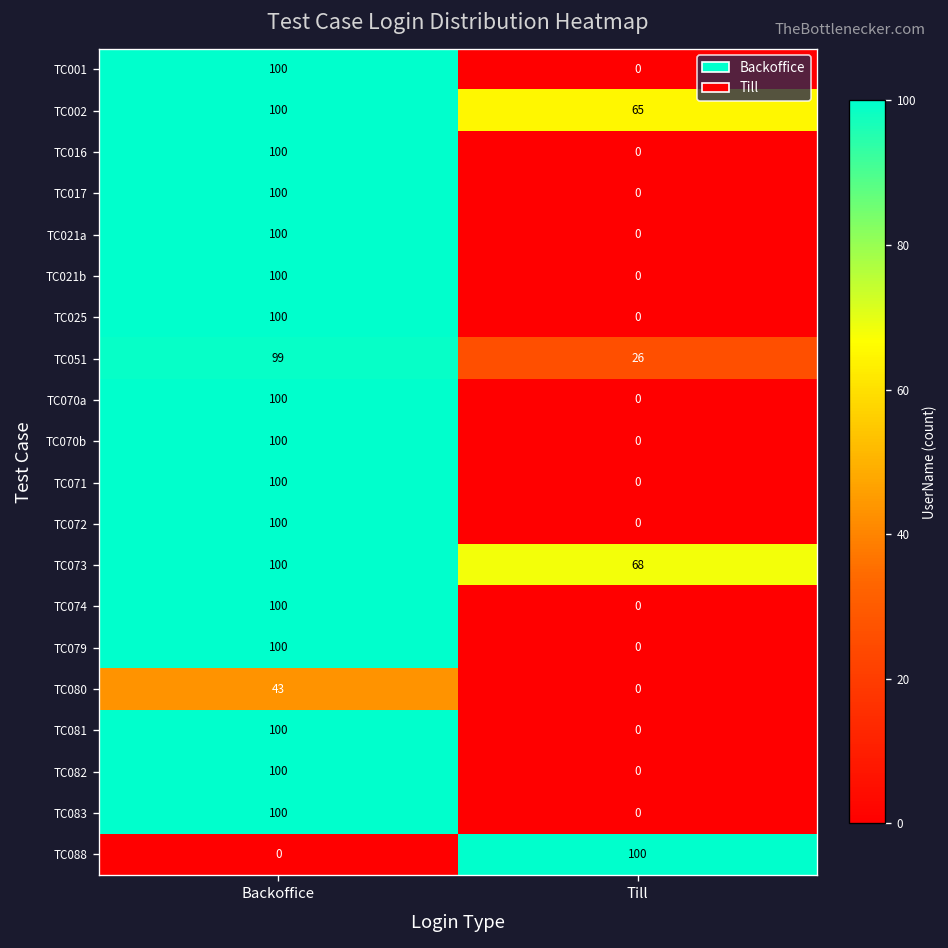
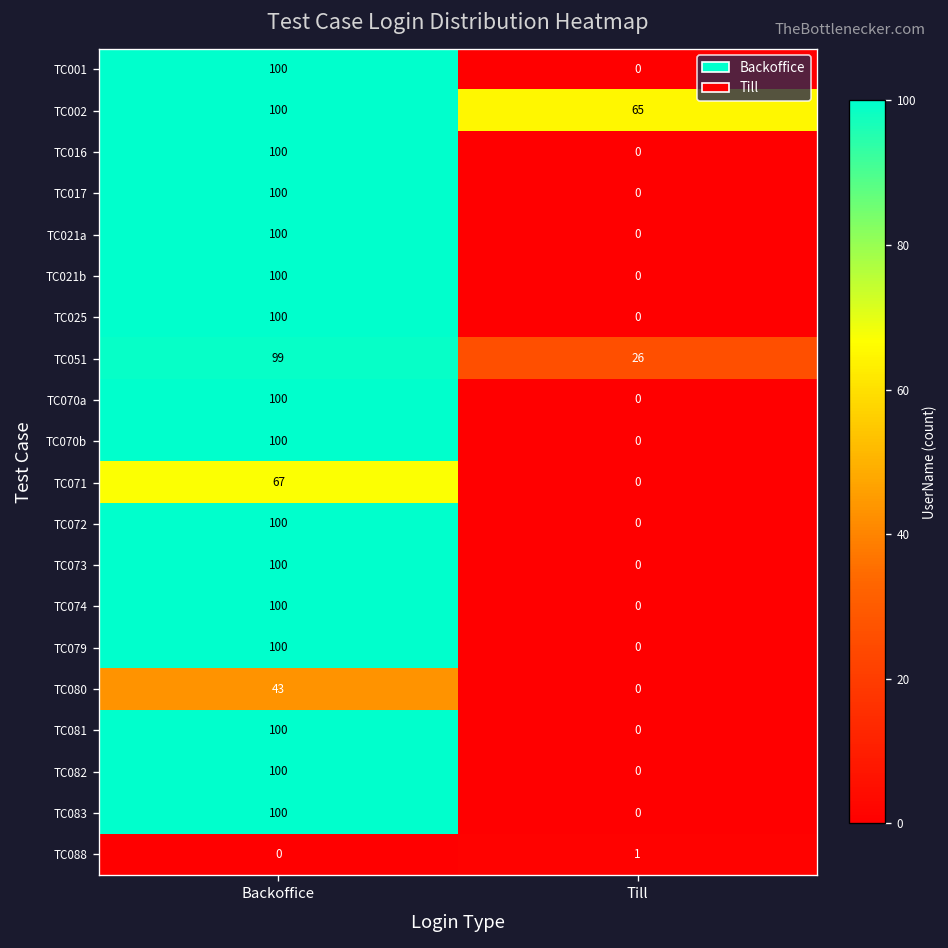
  {
    "TC001": {
      "Backoffice": 100,
      "Till": 0
    },
    "TC002": {
      "Backoffice": 100,
      "Till": 65
    },
    "TC016": {
      "Backoffice": 100,
      "Till": 0
    },
    "TC017": {
      "Backoffice": 100,
      "Till": 0
    },
    "TC021a": {
      "Backoffice": 100,
      "Till": 0
    },
    "TC021b": {
      "Backoffice": 100,
      "Till": 0
    },
    "TC025": {
      "Backoffice": 100,
      "Till": 0
    },
    "TC051": {
      "Backoffice": 99,
      "Till": 26
    },
    "TC070a": {
      "Backoffice": 100,
      "Till": 0
    },
    "TC070b": {
      "Backoffice": 100,
      "Till": 0
    },
    "TC071": {
-     "Backoffice": 100,
+     "Backoffice": 67,
      "Till": 0
    },
    "TC072": {
      "Backoffice": 100,
      "Till": 0
    },
    "TC073": {
      "Backoffice": 100,
-     "Till": 68
+     "Till": 0
    },
    "TC074": {
      "Backoffice": 100,
      "Till": 0
    },
    "TC079": {
      "Backoffice": 100,
      "Till": 0
    },
    "TC080": {
      "Backoffice": 43,
      "Till": 0
    },
    "TC081": {
      "Backoffice": 100,
      "Till": 0
    },
    "TC082": {
      "Backoffice": 100,
      "Till": 0
    },
    "TC083": {
      "Backoffice": 100,
      "Till": 0
    },
    "TC088": {
      "Backoffice": 0,
-     "Till": 100
+     "Till": 1
    }
  }
